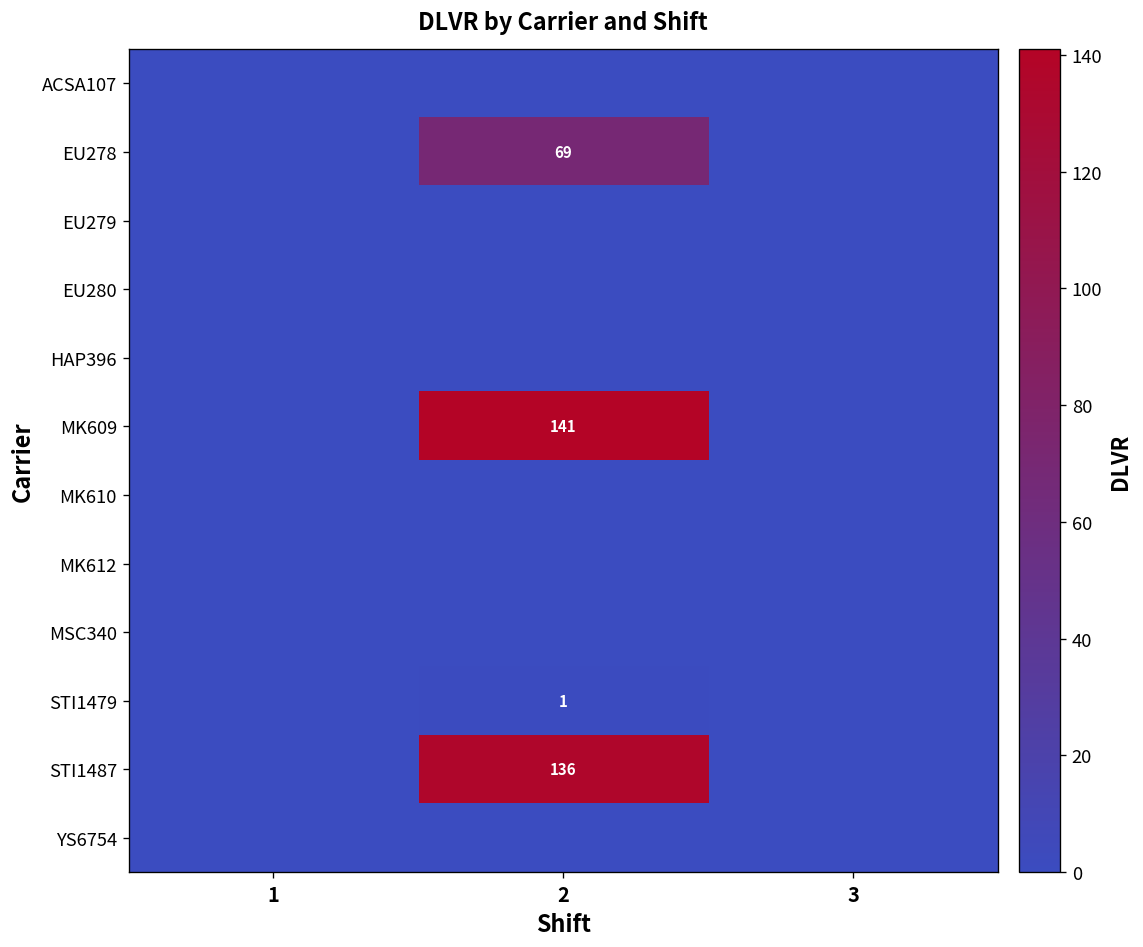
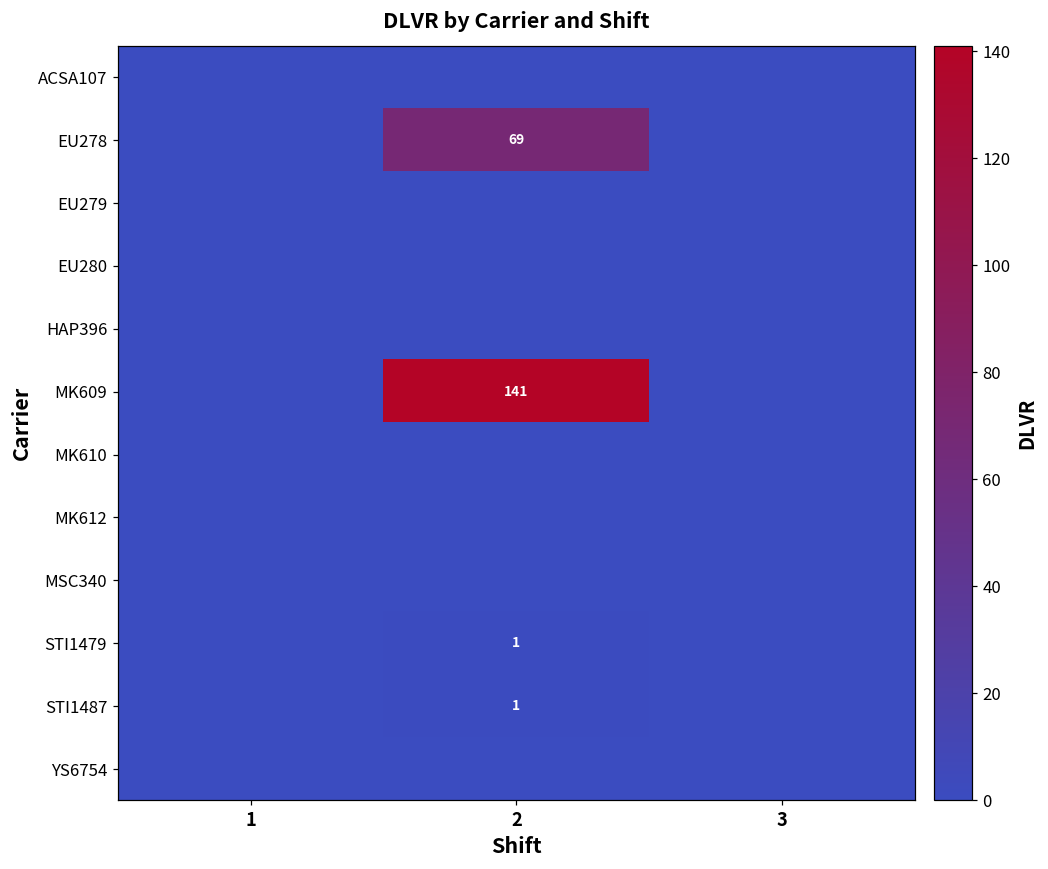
  {
    "EU278": {
      "2": 69
    },
    "MK609": {
      "2": 141
    },
    "STI1479": {
      "2": 1
    },
    "STI1487": {
-     "2": 136
+     "2": 1
    }
  }
